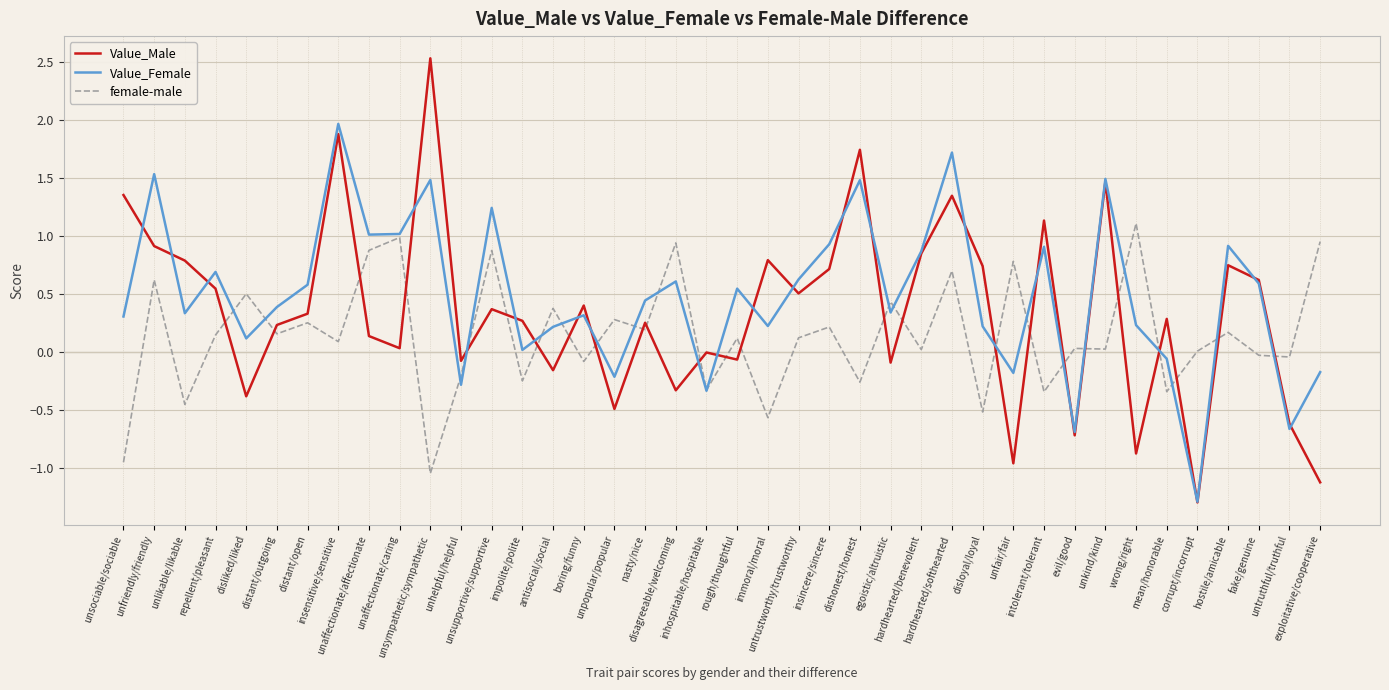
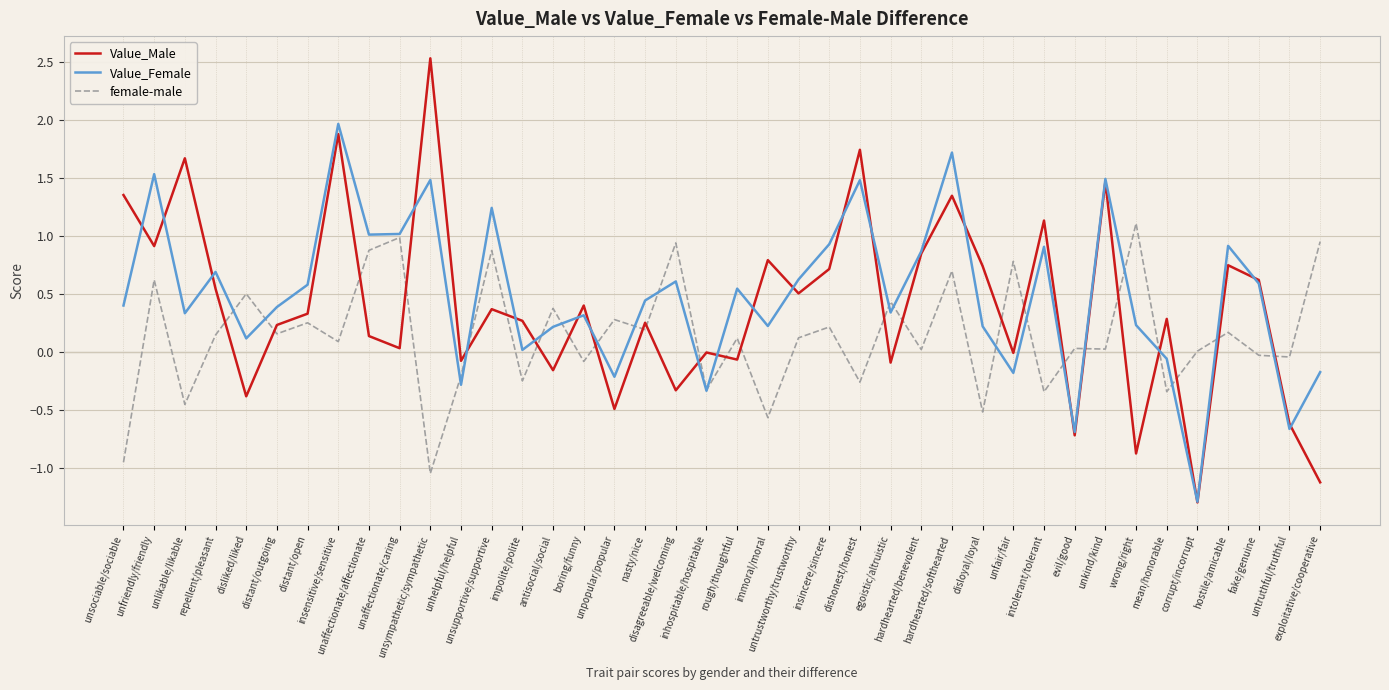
  {
    "Value_Male": {
      "unsociable/sociable": 1.35,
      "unfriendly/friendly": 0.91,
-     "unlikable/likable": 0.79,
+     "unlikable/likable": 1.67,
      "repellent/pleasant": 0.55,
      "disliked/liked": -0.38,
      "distant/outgoing": 0.23,
      "distant/open": 0.33,
      "insensitive/sensitive": 1.88,
      "unaffectionate/affectionate": 0.14,
      "unaffectionate/caring": 0.03,
      "unsympathetic/sympathetic": 2.54,
      "unhelpful/helpful": -0.08,
      "unsupportive/supportive": 0.37,
      "impolite/polite": 0.27,
      "antisocial/social": -0.16,
      "boring/funny": 0.40,
      "unpopular/popular": -0.49,
      "nasty/nice": 0.25,
      "disagreeable/welcoming": -0.33,
      "inhospitable/hospitable": -0.01,
      "rough/thoughtful": -0.07,
      "immoral/moral": 0.79,
      "untrustworthy/trustworthy": 0.50,
      "insincere/sincere": 0.72,
      "dishonest/honest": 1.75,
      "egoistic/altruistic": -0.09,
      "hardhearted/softhearted": 1.35,
      "disloyal/loyal": 0.74,
-     "unfair/fair": -0.96,
+     "unfair/fair": -0.01,
      "intolerant/tolerant": 1.13,
      "evil/good": -0.72,
      "unkind/kind": 1.47,
      "wrong/right": -0.88,
      "mean/honorable": 0.28,
      "hostile/amicable": 0.75,
      "fake/genuine": 0.62,
      "untruthful/truthful": -0.62,
      "exploitative/cooperative": -1.13
    },
    "Value_Female": {
-     "unsociable/sociable": 0.30,
+     "unsociable/sociable": 0.40,
      "unfriendly/friendly": 1.53,
      "unlikable/likable": 0.33,
      "repellent/pleasant": 0.69,
      "disliked/liked": 0.12,
      "distant/outgoing": 0.39,
      "distant/open": 0.58,
      "insensitive/sensitive": 1.97,
      "unaffectionate/affectionate": 1.01,
      "unaffectionate/caring": 1.02,
      "unsympathetic/sympathetic": 1.48,
      "unhelpful/helpful": -0.29,
      "unsupportive/supportive": 1.24,
      "impolite/polite": 0.02,
      "antisocial/social": 0.22,
      "boring/funny": 0.32,
      "unpopular/popular": -0.22,
      "nasty/nice": 0.44,
      "disagreeable/welcoming": 0.61,
      "rough/thoughtful": 0.55,
      "immoral/moral": 0.22,
      "untrustworthy/trustworthy": 0.62,
      "insincere/sincere": 0.93,
      "dishonest/honest": 1.48,
      "egoistic/altruistic": 0.34,
      "hardhearted/softhearted": 1.72,
      "disloyal/loyal": 0.22,
      "unfair/fair": -0.18,
      "intolerant/tolerant": 0.91,
      "evil/good": -0.69,
      "unkind/kind": 1.49,
      "wrong/right": 0.23,
      "mean/honorable": -0.06,
      "hostile/amicable": 0.92,
      "fake/genuine": 0.59,
      "untruthful/truthful": -0.67,
      "exploitative/cooperative": -0.18
    },
    "female-male": {
      "unsociable/sociable": -0.95,
      "unfriendly/friendly": 0.62,
      "unlikable/likable": -0.46,
      "repellent/pleasant": 0.14,
      "disliked/liked": 0.50,
      "distant/outgoing": 0.16,
      "distant/open": 0.25,
      "insensitive/sensitive": 0.09,
      "unaffectionate/affectionate": 0.88,
      "unaffectionate/caring": 0.99,
      "unsympathetic/sympathetic": -1.05,
      "unhelpful/helpful": -0.21,
      "unsupportive/supportive": 0.88,
      "impolite/polite": -0.25,
      "antisocial/social": 0.37,
      "boring/funny": -0.08,
      "unpopular/popular": 0.28,
      "nasty/nice": 0.19,
      "disagreeable/welcoming": 0.94,
      "rough/thoughtful": 0.12,
      "immoral/moral": -0.57,
      "untrustworthy/trustworthy": 0.12,
      "insincere/sincere": 0.21,
      "dishonest/honest": -0.26,
      "egoistic/altruistic": 0.43,
      "hardhearted/benevolent": 0.02,
      "hardhearted/softhearted": 0.70,
      "disloyal/loyal": -0.52,
      "unfair/fair": 0.78,
      "intolerant/tolerant": -0.35,
      "evil/good": 0.03,
      "unkind/kind": 0.02,
      "wrong/right": 1.11,
      "mean/honorable": -0.34,
      "corrupt/incorrupt": 0.01,
      "hostile/amicable": 0.17,
      "fake/genuine": -0.03,
      "untruthful/truthful": -0.04,
      "exploitative/cooperative": 0.95
    }
  }
